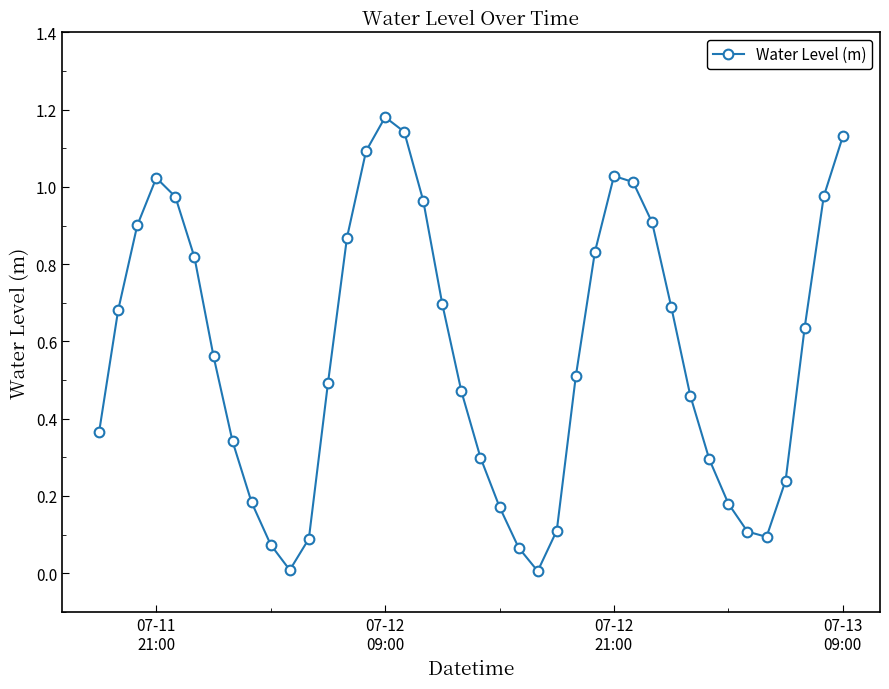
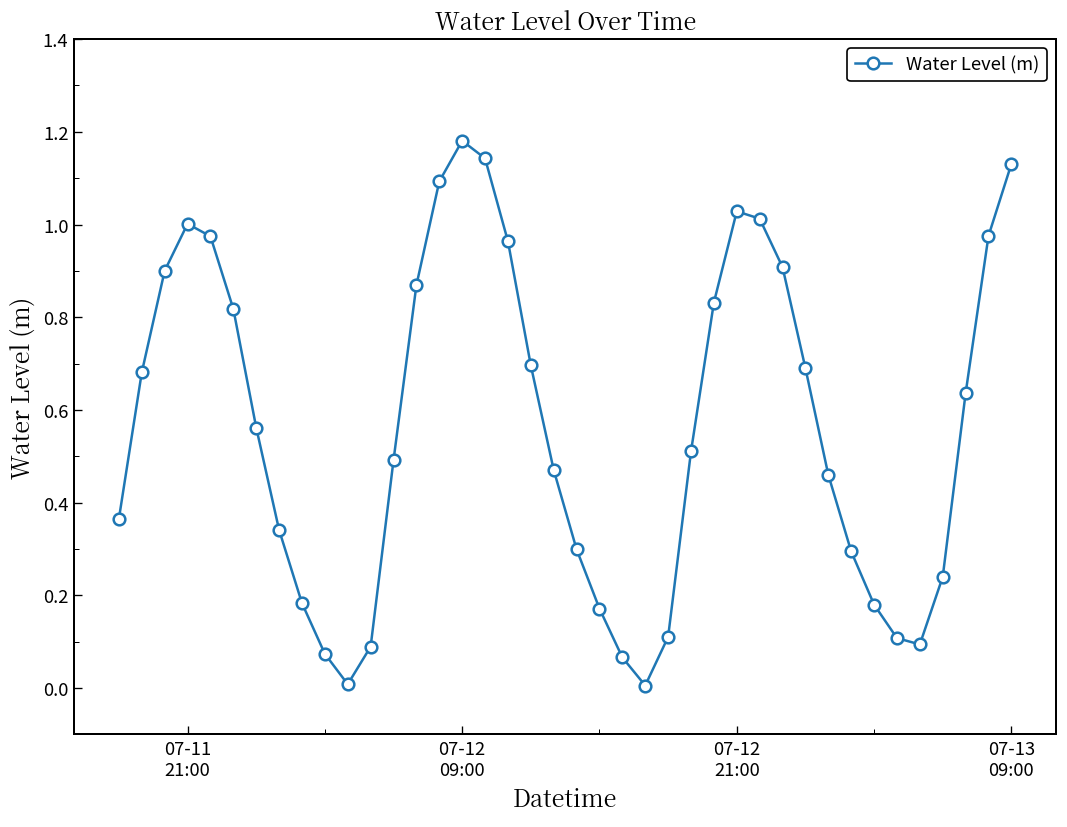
  {
-   "07-11 21:00": 1.02,
+   "07-11 21:00": 1.00,
    "07-12 09:00": 1.18,
    "07-12 21:00": 1.03,
    "07-13 09:00": 1.13
  }
